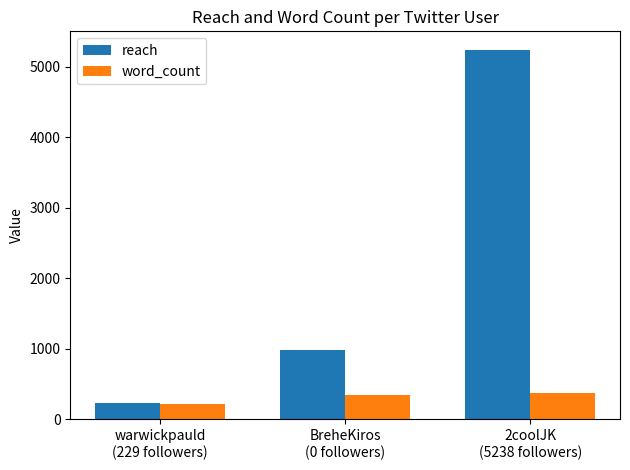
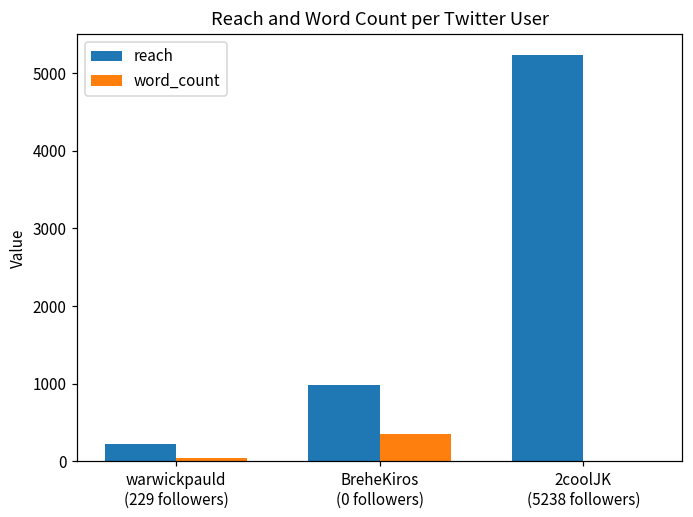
  {
    "reach": {
      "warwickpauld (229 followers)": 200,
      "BreheKiros (0 followers)": 1000,
      "2coolJK (5238 followers)": 5200
    },
    "word_count": {
-     "warwickpauld (229 followers)": 200,
+     "warwickpauld (229 followers)": 0,
      "BreheKiros (0 followers)": 400,
-     "2coolJK (5238 followers)": 400
+     "2coolJK (5238 followers)": 0
    }
  }
